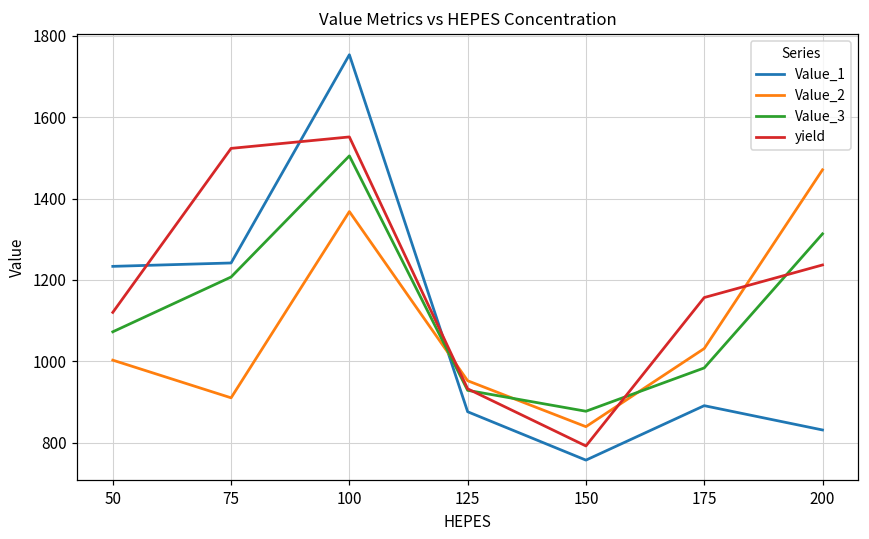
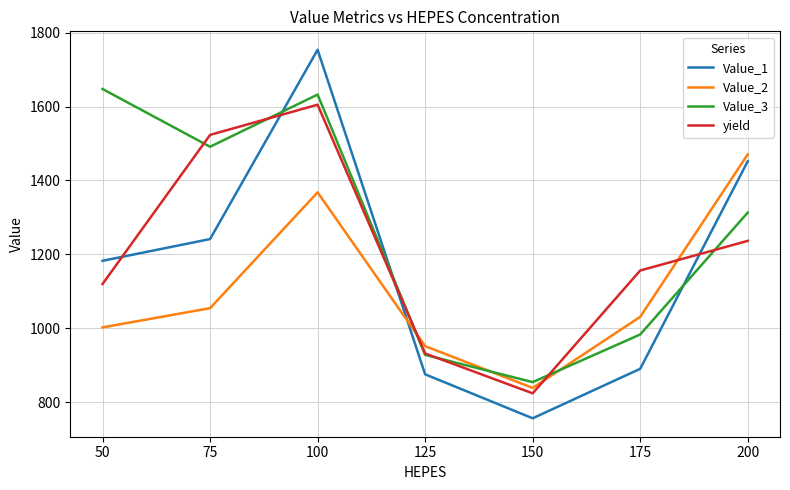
  {
    "Value_1": {
-     "50": 1230,
+     "50": 1180,
      "75": 1240,
      "100": 1750,
      "125": 880,
      "150": 760,
      "175": 890,
-     "200": 830
+     "200": 1450
    },
    "Value_2": {
      "50": 1000,
-     "75": 910,
+     "75": 1050,
      "100": 1370,
      "125": 950,
      "150": 840,
      "175": 1030,
      "200": 1470
    },
    "Value_3": {
-     "50": 1070,
-     "75": 1210,
-     "100": 1500,
-     "150": 880,
+     "50": 1650,
+     "75": 1490,
+     "100": 1630,
+     "150": 850,
      "175": 980,
      "200": 1310
    },
    "yield": {
      "50": 1120,
      "75": 1520,
-     "100": 1550,
-     "150": 790,
+     "100": 1600,
+     "150": 820,
      "175": 1160,
      "200": 1240
    }
  }
